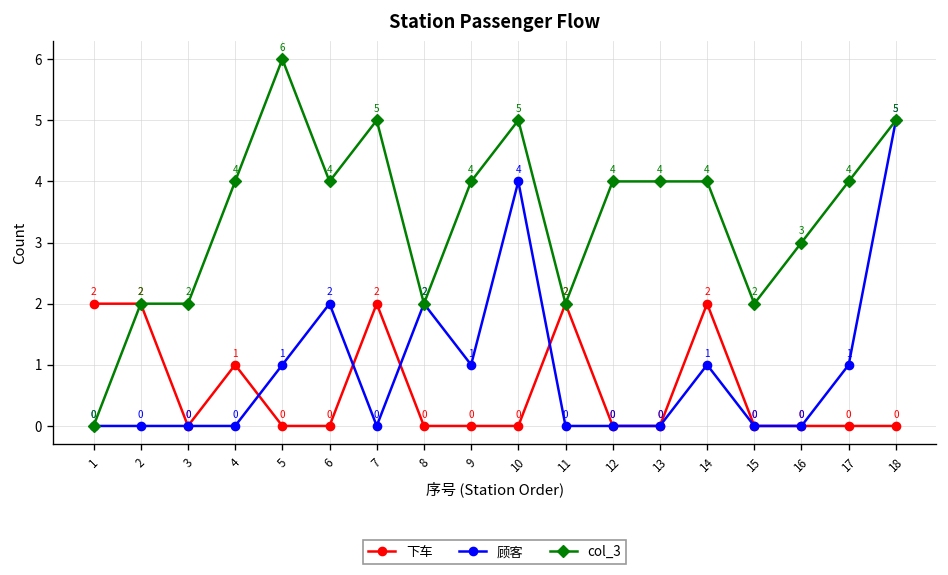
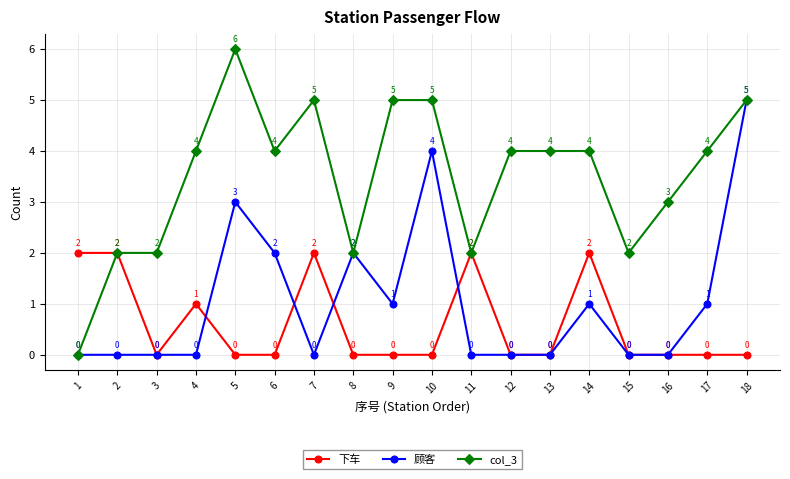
  {
    "下车": {
      "1": 2,
      "4": 1,
      "5": 0,
      "6": 0,
      "7": 2,
      "8": 0,
      "9": 0,
      "10": 0,
      "14": 2,
      "17": 0,
      "18": 0
    },
    "顾客": {
      "2": 0,
      "4": 0,
-     "5": 1,
+     "5": 3,
      "6": 2,
      "7": 0,
      "9": 1,
      "10": 4,
      "11": 0,
      "14": 1,
      "17": 1
    },
    "col_3": {
      "3": 2,
      "4": 4,
      "5": 6,
      "6": 4,
      "7": 5,
-     "9": 4,
+     "9": 5,
      "10": 5,
      "12": 4,
      "13": 4,
      "14": 4,
      "15": 2,
      "16": 3,
      "17": 4
    }
  }
